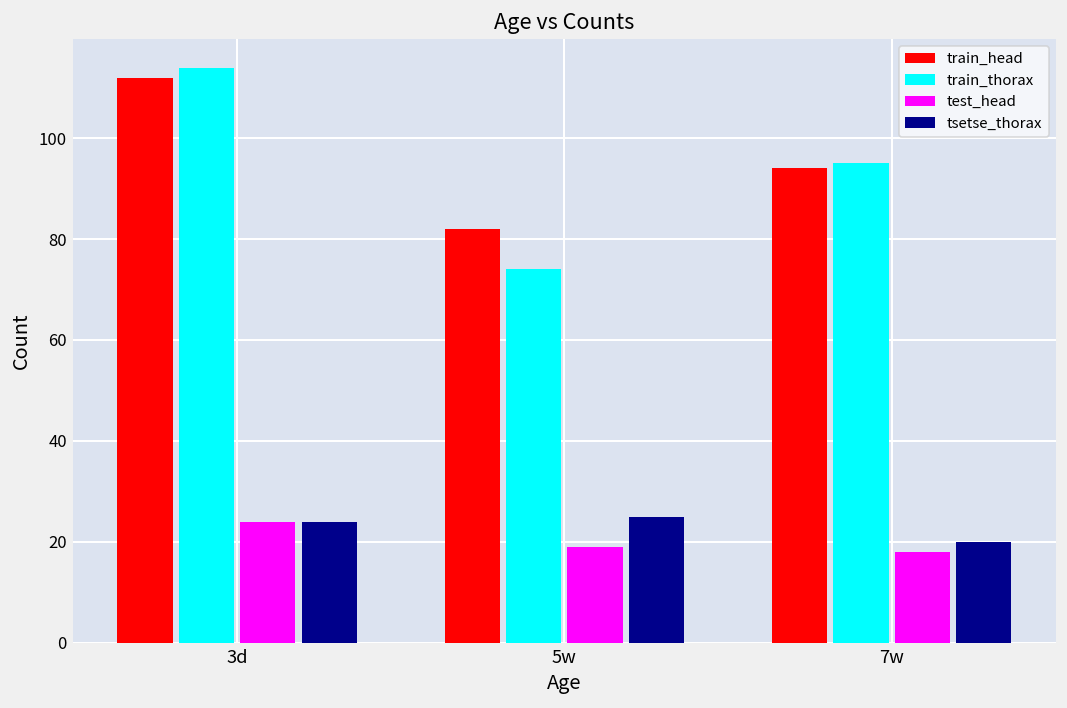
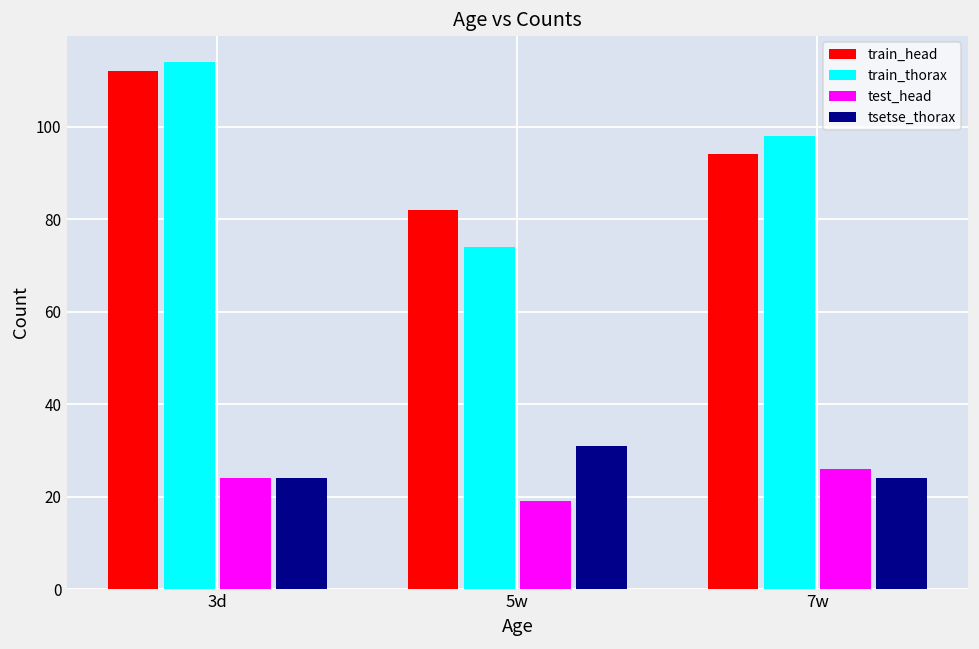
  {
    "train_head": {
      "3d": 112,
      "5w": 82,
      "7w": 94
    },
    "train_thorax": {
      "3d": 114,
      "5w": 74,
-     "7w": 95
+     "7w": 98
    },
    "test_head": {
      "3d": 24,
      "5w": 19,
-     "7w": 18
+     "7w": 26
    },
    "tsetse_thorax": {
      "3d": 24,
-     "5w": 25,
-     "7w": 20
+     "5w": 31,
+     "7w": 24
    }
  }
